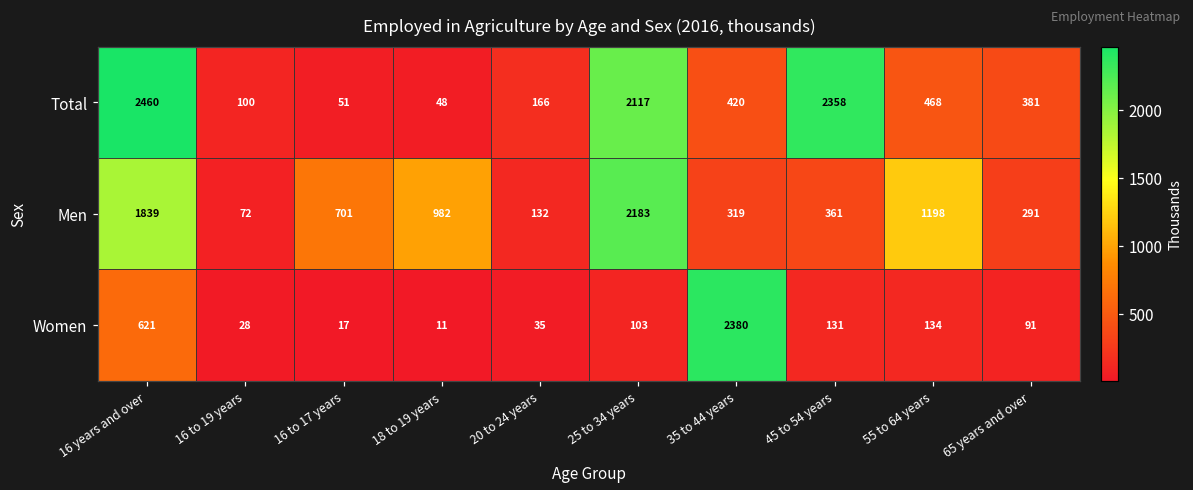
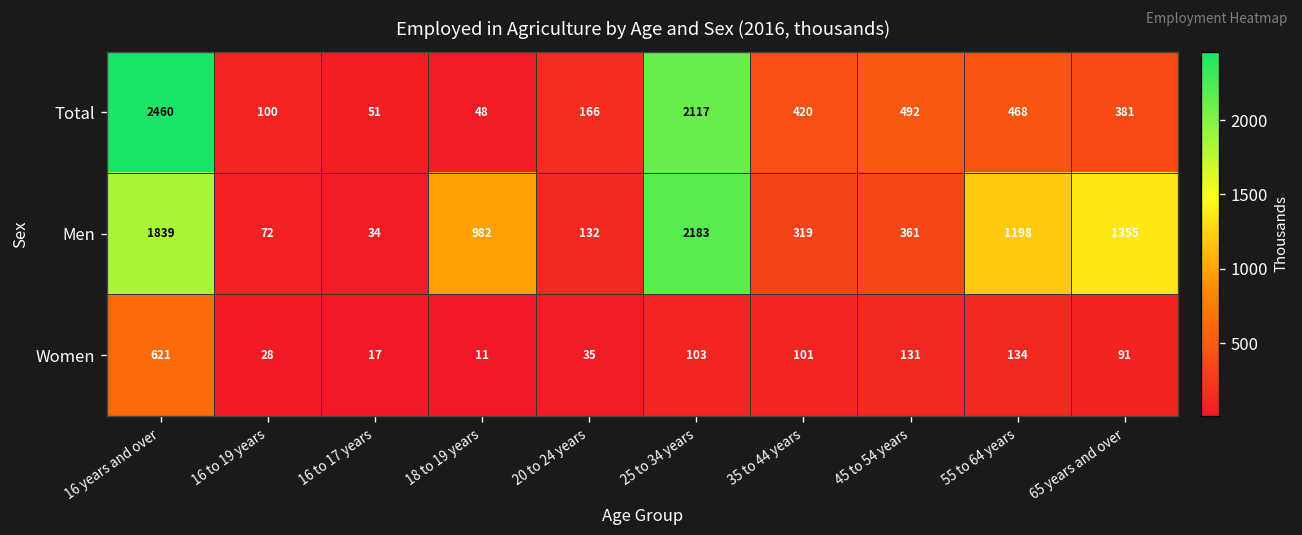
  {
    "Total": {
      "16 years and over": 2460,
      "16 to 19 years": 100,
      "16 to 17 years": 51,
      "18 to 19 years": 48,
      "20 to 24 years": 166,
      "25 to 34 years": 2117,
      "35 to 44 years": 420,
-     "45 to 54 years": 2358,
+     "45 to 54 years": 492,
      "55 to 64 years": 468,
      "65 years and over": 381
    },
    "Men": {
      "16 years and over": 1839,
      "16 to 19 years": 72,
-     "16 to 17 years": 701,
+     "16 to 17 years": 34,
      "18 to 19 years": 982,
      "20 to 24 years": 132,
      "25 to 34 years": 2183,
      "35 to 44 years": 319,
      "45 to 54 years": 361,
      "55 to 64 years": 1198,
-     "65 years and over": 291
+     "65 years and over": 1355
    },
    "Women": {
      "16 years and over": 621,
      "16 to 19 years": 28,
      "16 to 17 years": 17,
      "18 to 19 years": 11,
      "20 to 24 years": 35,
      "25 to 34 years": 103,
-     "35 to 44 years": 2380,
+     "35 to 44 years": 101,
      "45 to 54 years": 131,
      "55 to 64 years": 134,
      "65 years and over": 91
    }
  }
